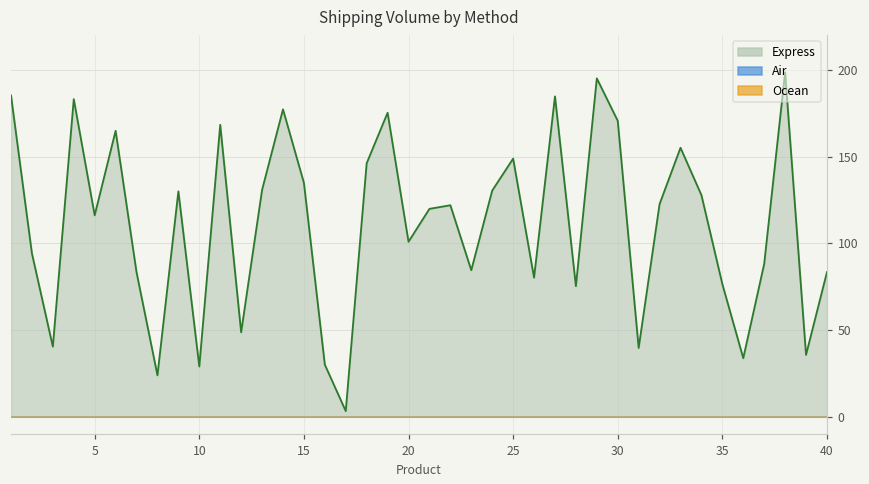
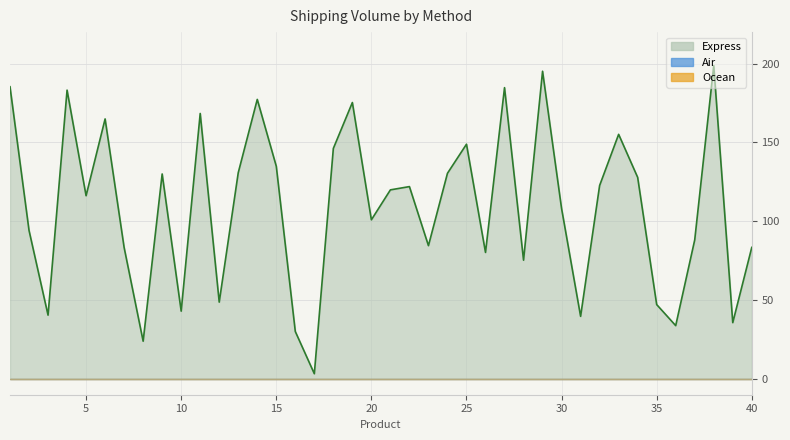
  {
    "Express": {
      "5": 116,
-     "10": 29,
+     "10": 43,
      "15": 135,
      "20": 101,
      "25": 149,
-     "30": 171,
-     "35": 77,
+     "30": 108,
+     "35": 47,
      "40": 83
    },
    "Ocean": {
      "5": 0,
      "10": 0,
      "15": 0,
      "20": 0,
      "25": 0,
      "30": 0,
      "35": 0,
      "40": 0
    }
  }
